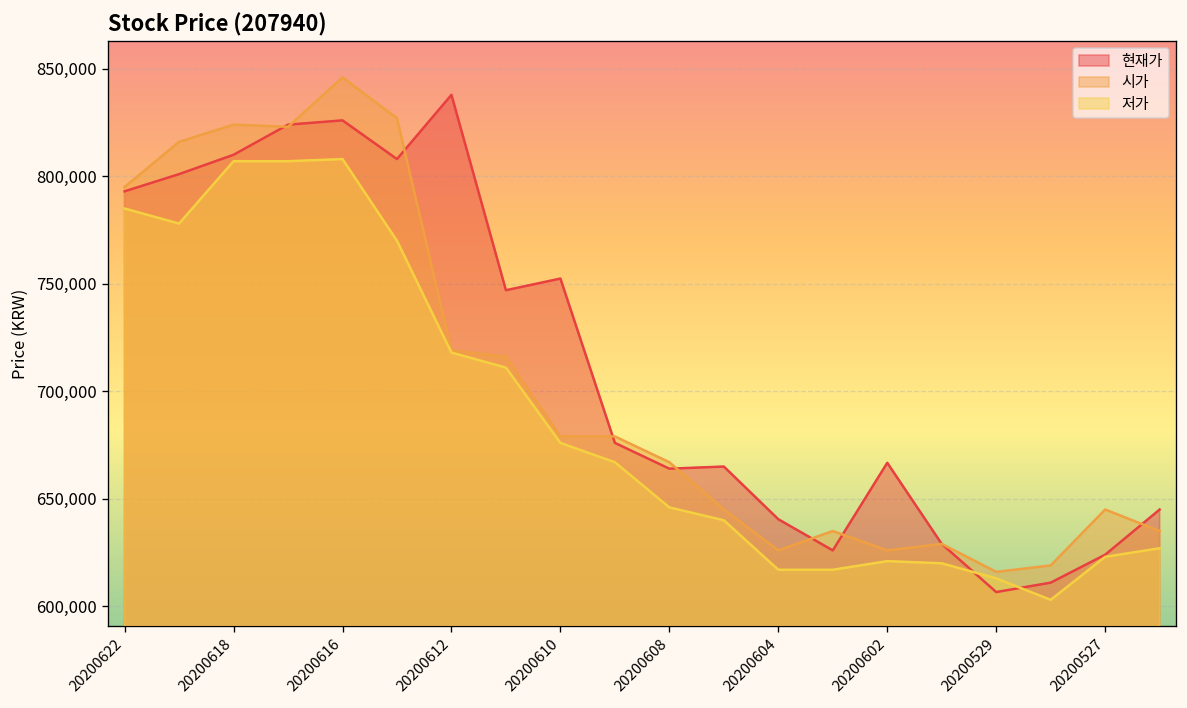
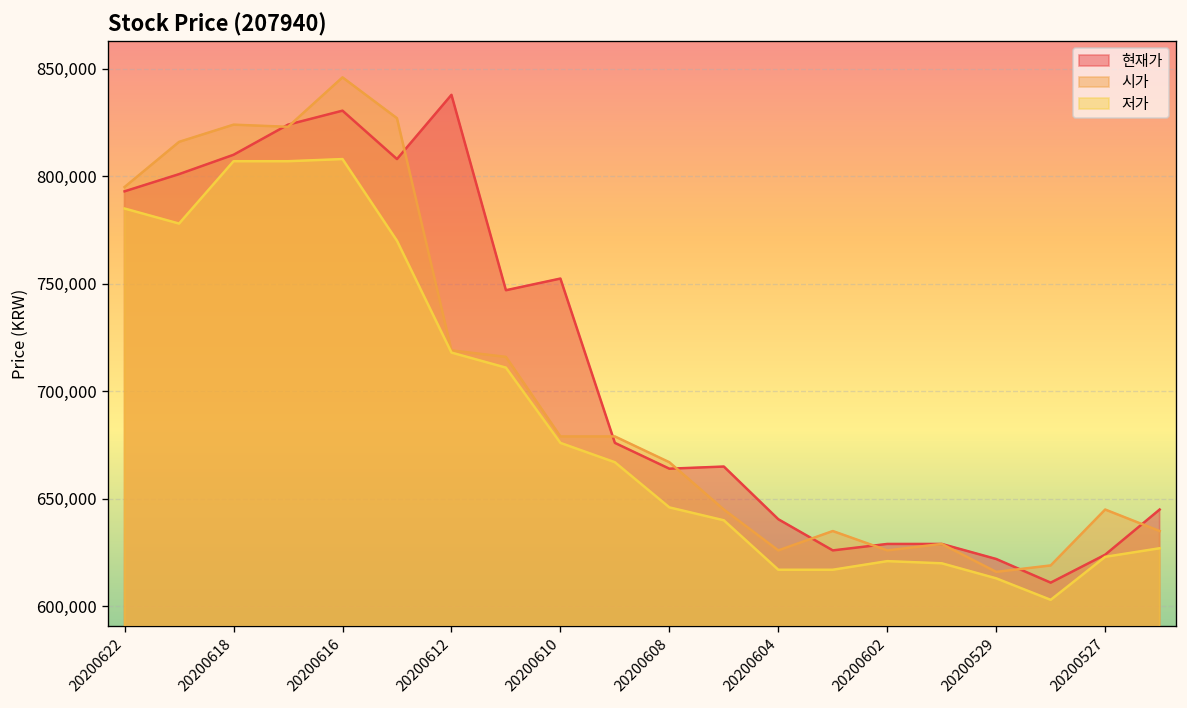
  {
    "현재가": {
      "20200622": "793,000",
      "20200618": "810,000",
-     "20200616": "826,000",
+     "20200616": "831,000",
      "20200612": "838,000",
      "20200610": "752,000",
      "20200608": "664,000",
      "20200604": "640,000",
-     "20200602": "667,000",
-     "20200529": "607,000"
+     "20200602": "629,000",
+     "20200529": "622,000"
    }
  }
